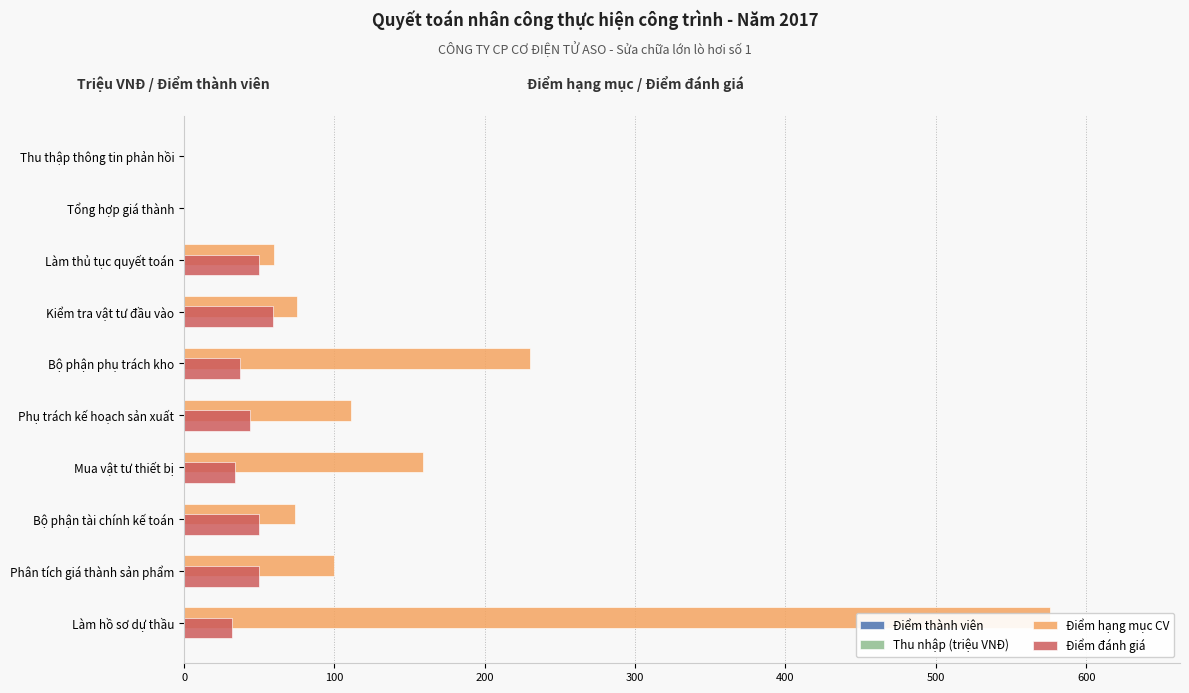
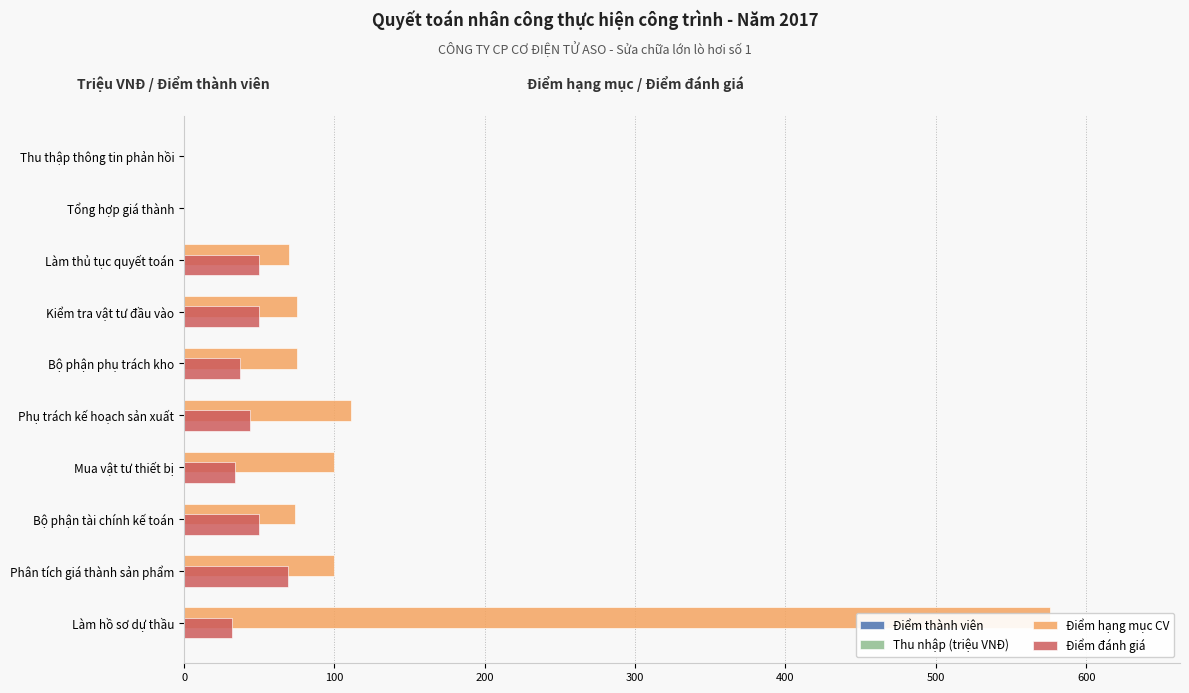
  {
    "Điểm thành viên": {
      "Thu thập thông tin phản hồi": 0,
      "Tổng hợp giá thành": 0
    },
    "Thu nhập (triệu VNĐ)": {
      "Thu thập thông tin phản hồi": 0,
      "Tổng hợp giá thành": 0
    },
    "Điểm hạng mục CV": {
      "Thu thập thông tin phản hồi": 0,
      "Tổng hợp giá thành": 0,
-     "Làm thủ tục quyết toán": 60,
+     "Làm thủ tục quyết toán": 70,
      "Kiểm tra vật tư đầu vào": 75,
-     "Bộ phận phụ trách kho": 230,
+     "Bộ phận phụ trách kho": 75,
      "Phụ trách kế hoạch sản xuất": 111,
-     "Mua vật tư thiết bị": 159,
+     "Mua vật tư thiết bị": 100,
      "Bộ phận tài chính kế toán": 74,
      "Phân tích giá thành sản phẩm": 100
    },
    "Điểm đánh giá": {
      "Thu thập thông tin phản hồi": 0,
      "Tổng hợp giá thành": 0,
      "Làm thủ tục quyết toán": 50,
-     "Kiểm tra vật tư đầu vào": 59,
+     "Kiểm tra vật tư đầu vào": 50,
      "Bộ phận phụ trách kho": 37,
      "Phụ trách kế hoạch sản xuất": 44,
      "Mua vật tư thiết bị": 34,
      "Bộ phận tài chính kế toán": 50,
-     "Phân tích giá thành sản phẩm": 50,
+     "Phân tích giá thành sản phẩm": 69,
      "Làm hồ sơ dự thầu": 32
    }
  }
